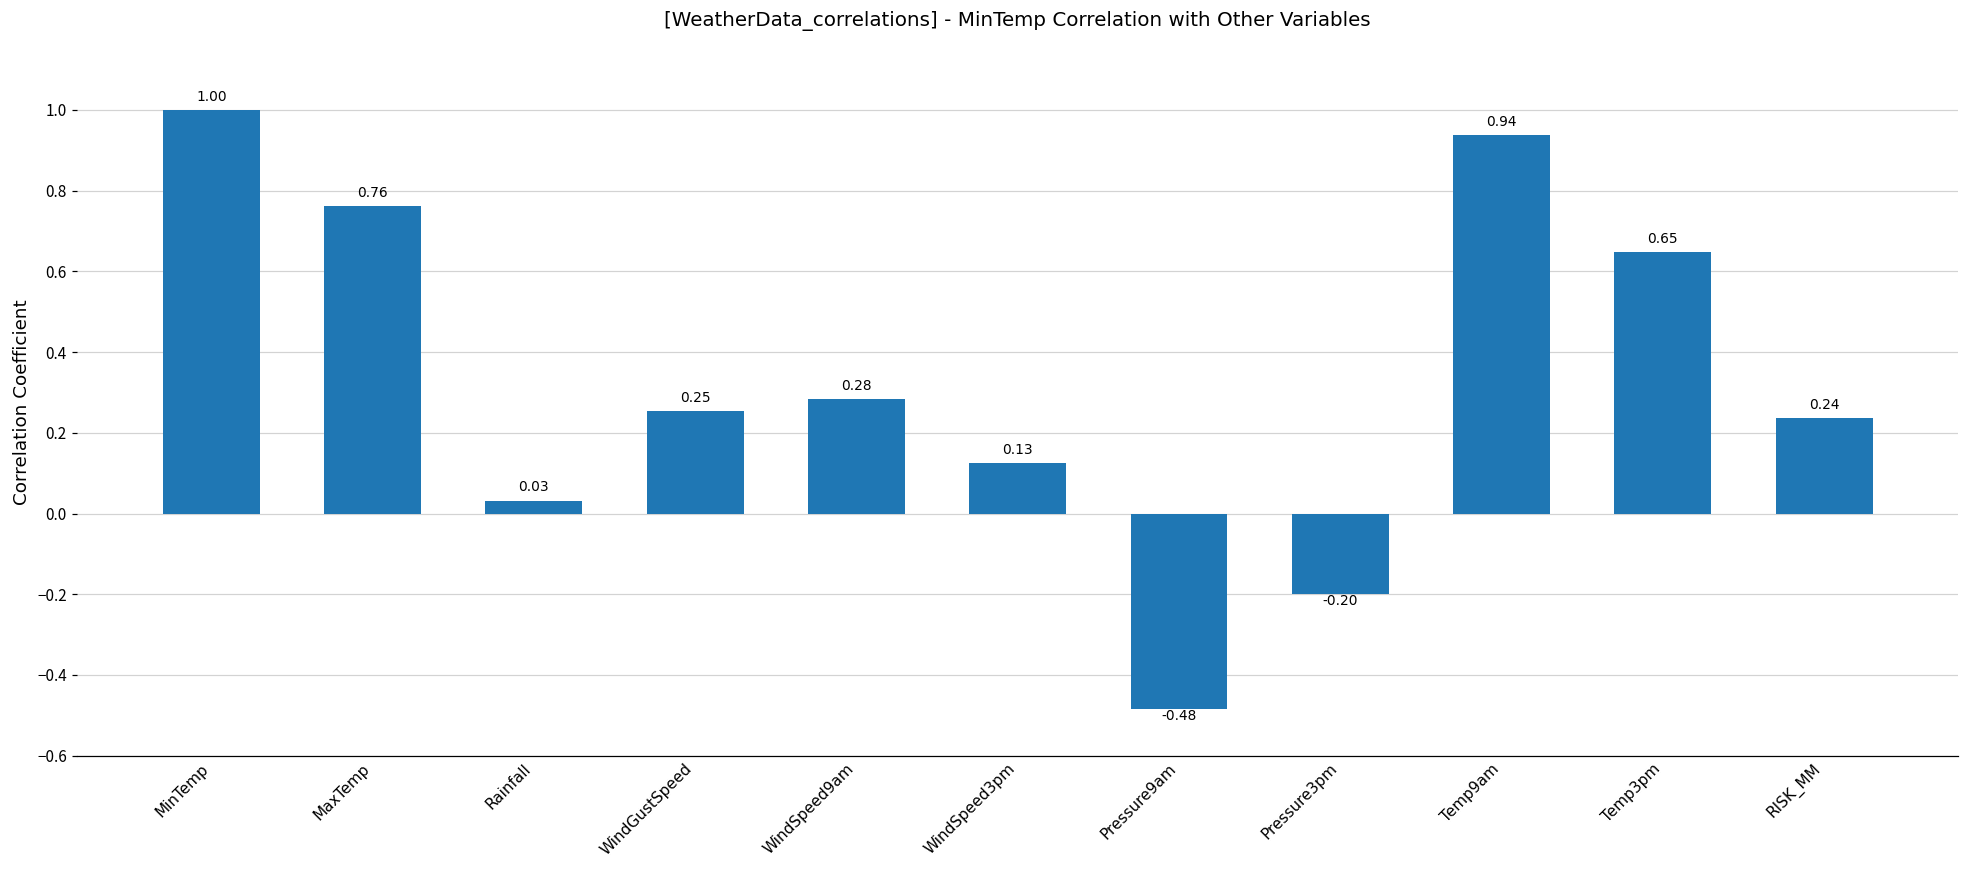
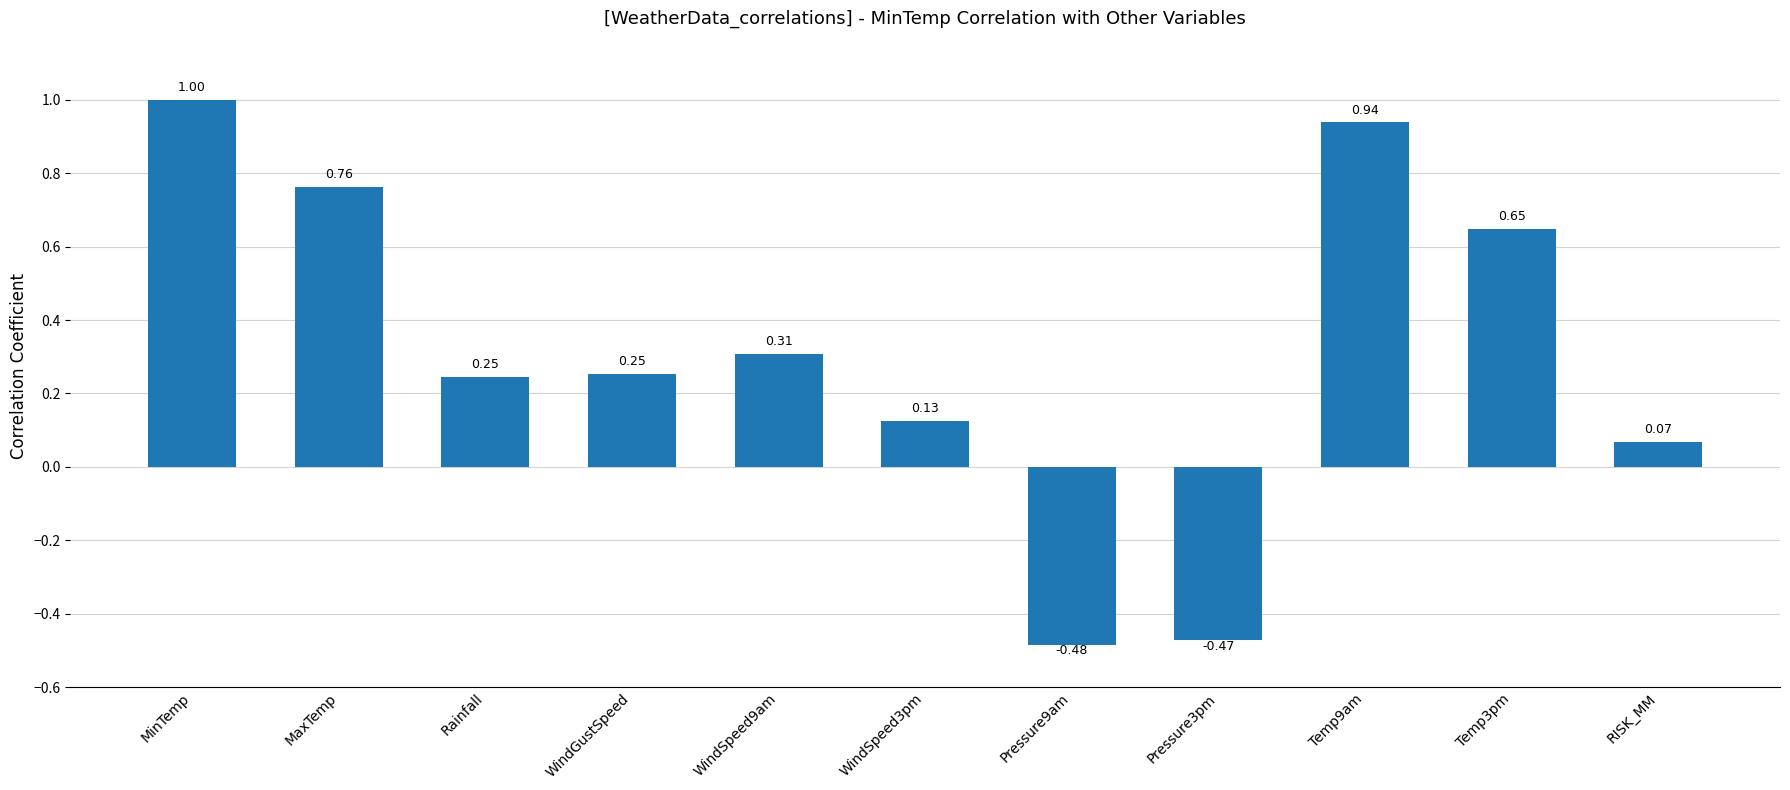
  {
    "MinTemp": 1.00,
    "MaxTemp": 0.76,
-   "Rainfall": 0.03,
+   "Rainfall": 0.25,
    "WindGustSpeed": 0.25,
-   "WindSpeed9am": 0.28,
+   "WindSpeed9am": 0.31,
    "WindSpeed3pm": 0.13,
    "Pressure9am": -0.48,
-   "Pressure3pm": -0.20,
+   "Pressure3pm": -0.47,
    "Temp9am": 0.94,
    "Temp3pm": 0.65,
-   "RISK_MM": 0.24
+   "RISK_MM": 0.07
  }
